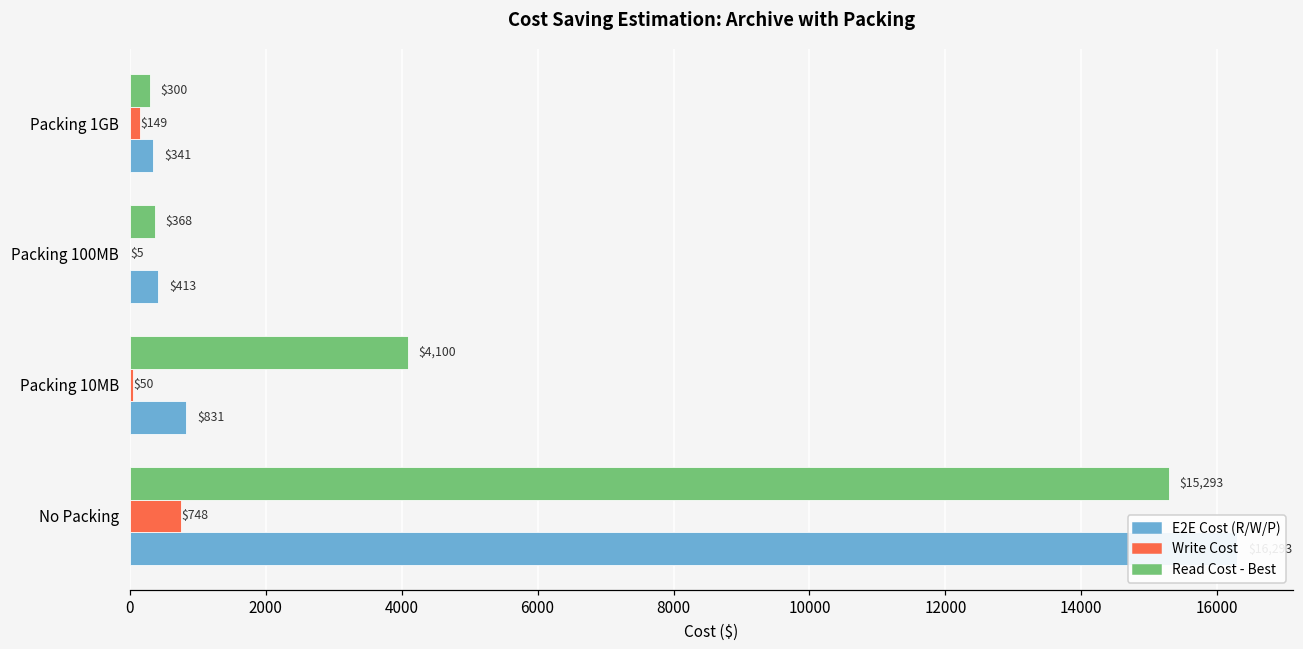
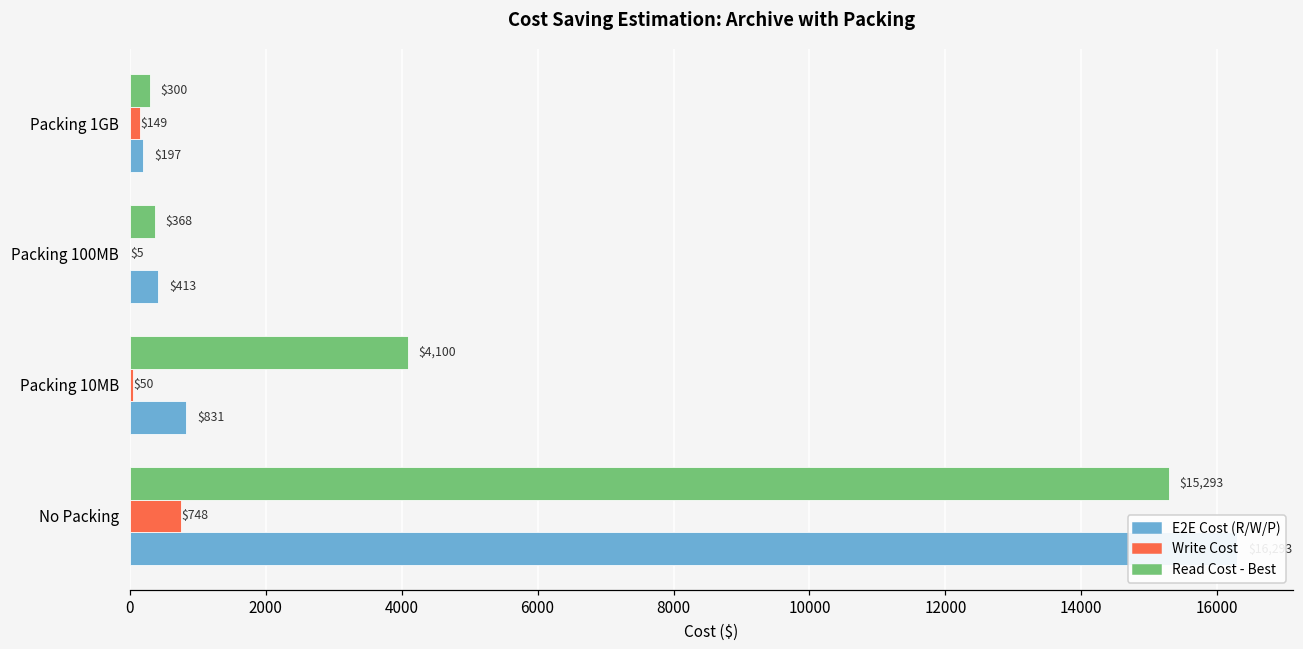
  {
    "E2E Cost (R/W/P)": {
-     "Packing 1GB": "$341",
+     "Packing 1GB": "$197",
      "Packing 100MB": "$413",
      "Packing 10MB": "$831"
    },
    "Write Cost": {
      "Packing 1GB": "$149",
      "Packing 100MB": "$5",
      "Packing 10MB": "$50",
      "No Packing": "$748"
    },
    "Read Cost - Best": {
      "Packing 1GB": "$300",
      "Packing 100MB": "$368",
      "Packing 10MB": "$4,100",
      "No Packing": "$15,293"
    }
  }
